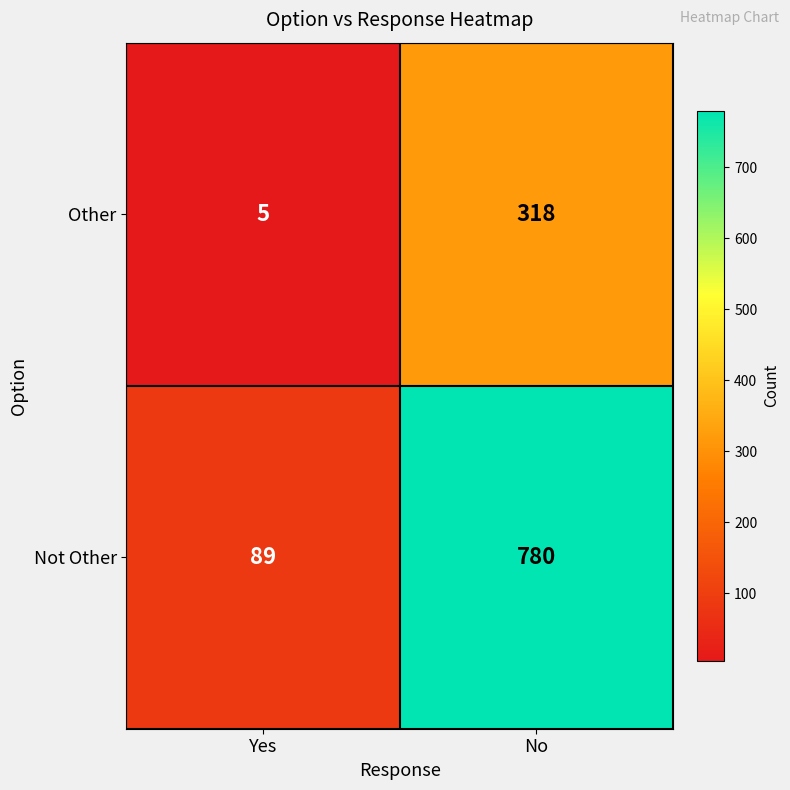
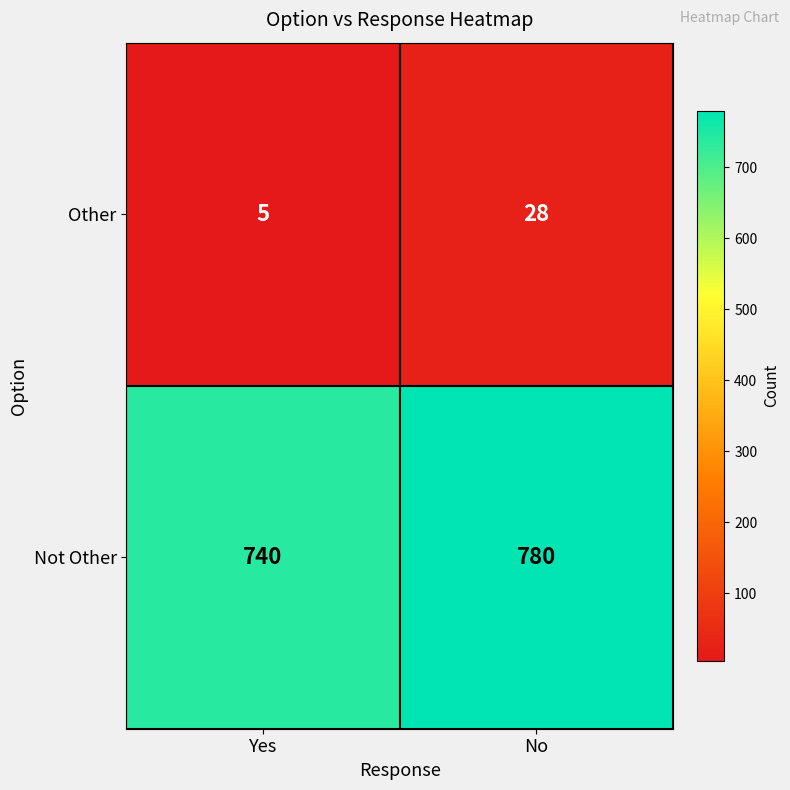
  {
    "Other": {
      "Yes": 5,
-     "No": 318
+     "No": 28
    },
    "Not Other": {
-     "Yes": 89,
+     "Yes": 740,
      "No": 780
    }
  }
